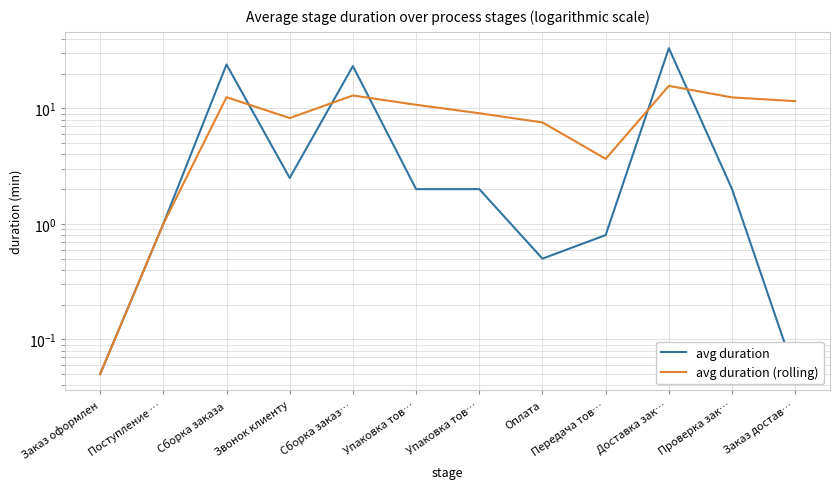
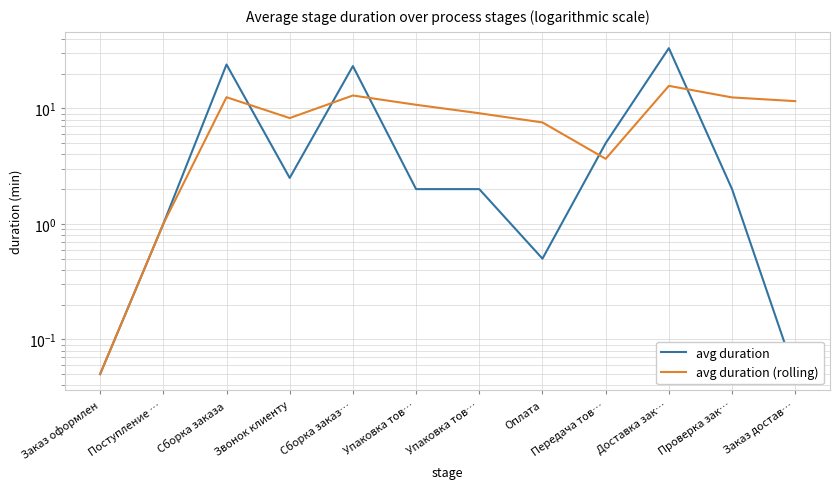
  {
    "avg duration": {
      "Сборка заказа": 24,
      "Звонок клиенту": 2.5,
      "Сборка заказ…": 23,
      "Оплата": 0.5,
-     "Передача тов…": 0.8,
+     "Передача тов…": 5.0,
      "Доставка зак…": 33,
      "Проверка зак…": 2.0
    },
    "avg duration (rolling)": {
      "Сборка заказа": 13,
      "Звонок клиенту": 8,
      "Сборка заказ…": 13,
      "Оплата": 8,
      "Передача тов…": 3.7,
      "Доставка зак…": 16,
      "Проверка зак…": 12,
      "Заказ достав…": 12
    }
  }
